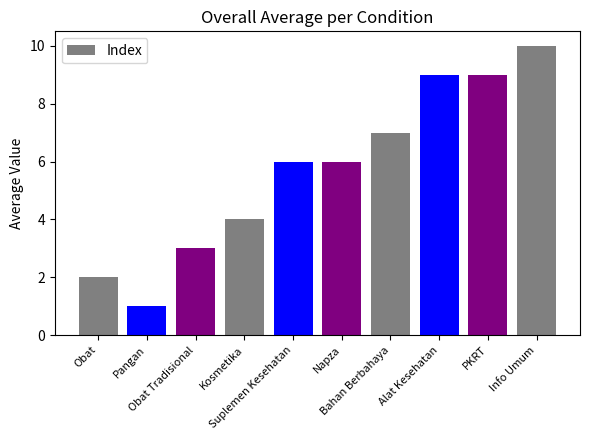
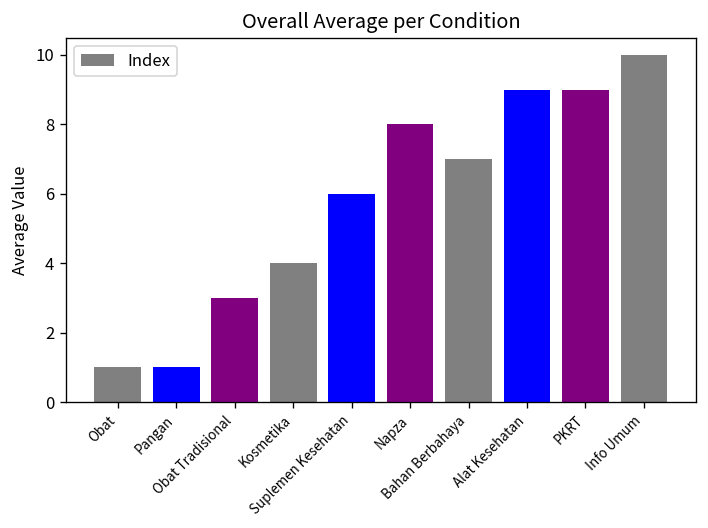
  {
-   "Obat": 2,
+   "Obat": 1,
    "Pangan": 1,
    "Obat Tradisional": 3,
    "Kosmetika": 4,
    "Suplemen Kesehatan": 6,
-   "Napza": 6,
+   "Napza": 8,
    "Bahan Berbahaya": 7,
    "Alat Kesehatan": 9,
    "PKRT": 9,
    "Info Umum": 10
  }
